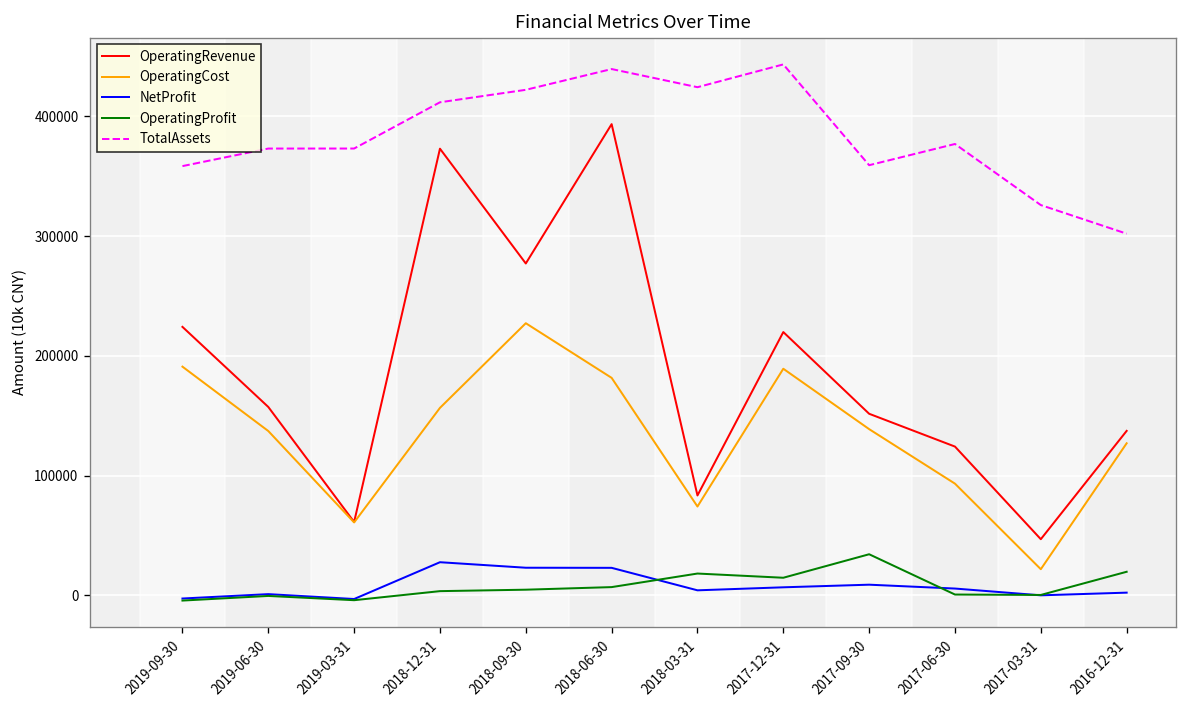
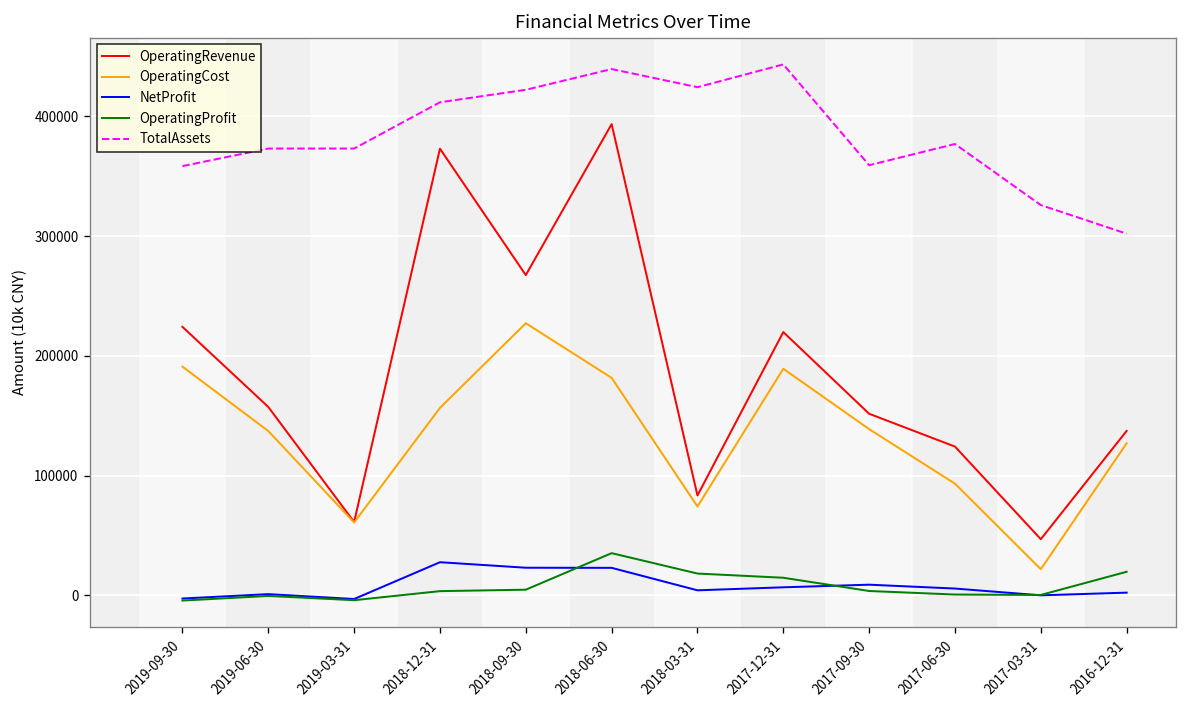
  {
    "OperatingRevenue": {
      "2019-09-30": 220000,
      "2019-06-30": 160000,
      "2018-12-31": 370000,
-     "2018-09-30": 280000,
+     "2018-09-30": 270000,
      "2018-06-30": 390000,
      "2018-03-31": 80000,
      "2017-12-31": 220000,
      "2017-09-30": 150000,
      "2017-06-30": 120000,
      "2017-03-31": 50000,
      "2016-12-31": 140000
    },
    "OperatingCost": {
      "2019-09-30": 190000,
      "2019-06-30": 140000,
      "2018-12-31": 160000,
      "2018-09-30": 230000,
      "2018-06-30": 180000,
      "2018-03-31": 70000,
      "2017-12-31": 190000,
      "2017-09-30": 140000,
      "2017-06-30": 90000,
      "2017-03-31": 20000,
      "2016-12-31": 130000
    },
    "NetProfit": {
      "2018-12-31": 30000,
      "2018-09-30": 20000,
      "2018-06-30": 20000,
      "2018-03-31": 0,
      "2017-12-31": 10000,
      "2017-09-30": 10000,
      "2017-06-30": 10000,
      "2016-12-31": 0
    },
    "OperatingProfit": {
      "2018-12-31": 0,
      "2018-09-30": 0,
-     "2018-06-30": 10000,
+     "2018-06-30": 40000,
      "2018-03-31": 20000,
      "2017-12-31": 10000,
-     "2017-09-30": 30000,
+     "2017-09-30": 0,
      "2017-06-30": 0,
      "2016-12-31": 20000
    },
    "TotalAssets": {
      "2019-09-30": 360000,
      "2019-06-30": 370000,
      "2019-03-31": 370000,
      "2018-12-31": 410000,
      "2018-09-30": 420000,
      "2018-06-30": 440000,
      "2018-03-31": 420000,
      "2017-12-31": 440000,
      "2017-09-30": 360000,
      "2017-06-30": 380000,
      "2017-03-31": 330000,
      "2016-12-31": 300000
    }
  }
